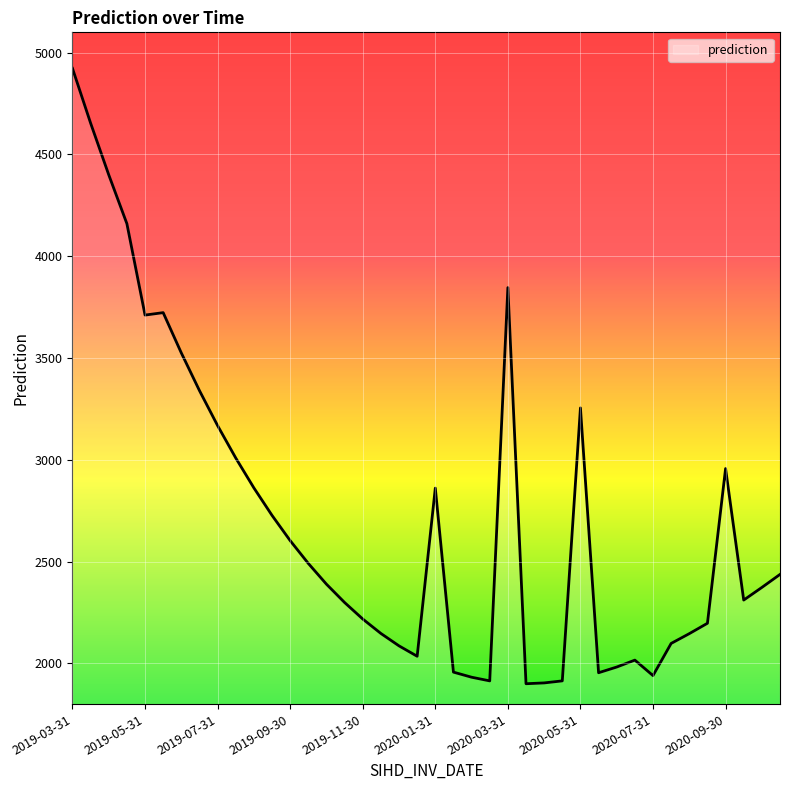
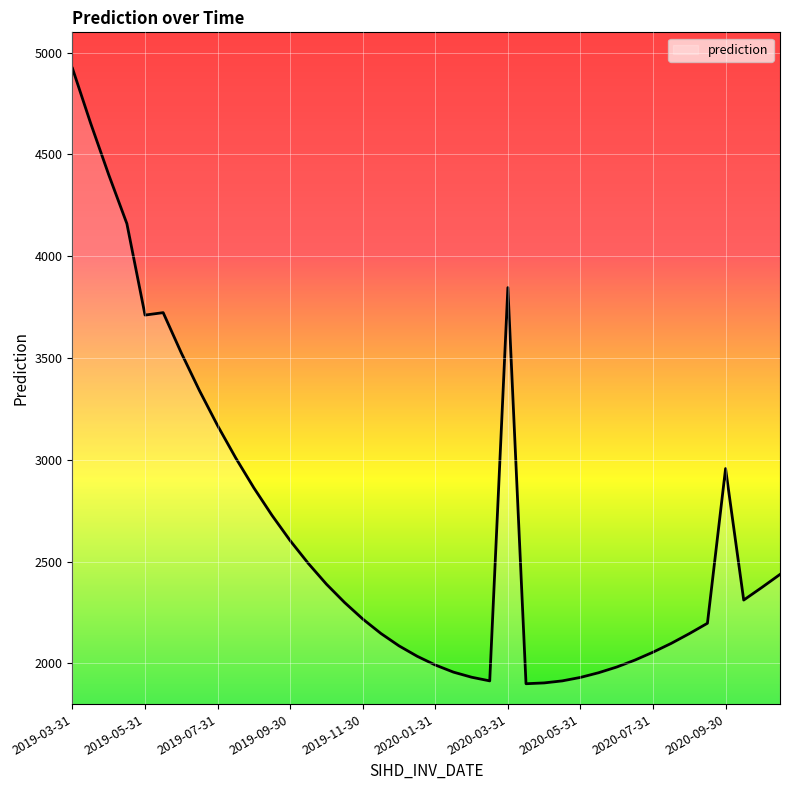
  {
    "2019-03-31": 4920,
    "2019-05-31": 3710,
    "2019-07-31": 3170,
    "2019-09-30": 2600,
    "2019-11-30": 2220,
-   "2020-01-31": 2860,
+   "2020-01-31": 1990,
    "2020-03-31": 3850,
-   "2020-05-31": 3260,
-   "2020-07-31": 1940,
+   "2020-05-31": 1930,
+   "2020-07-31": 2060,
    "2020-09-30": 2960
  }
